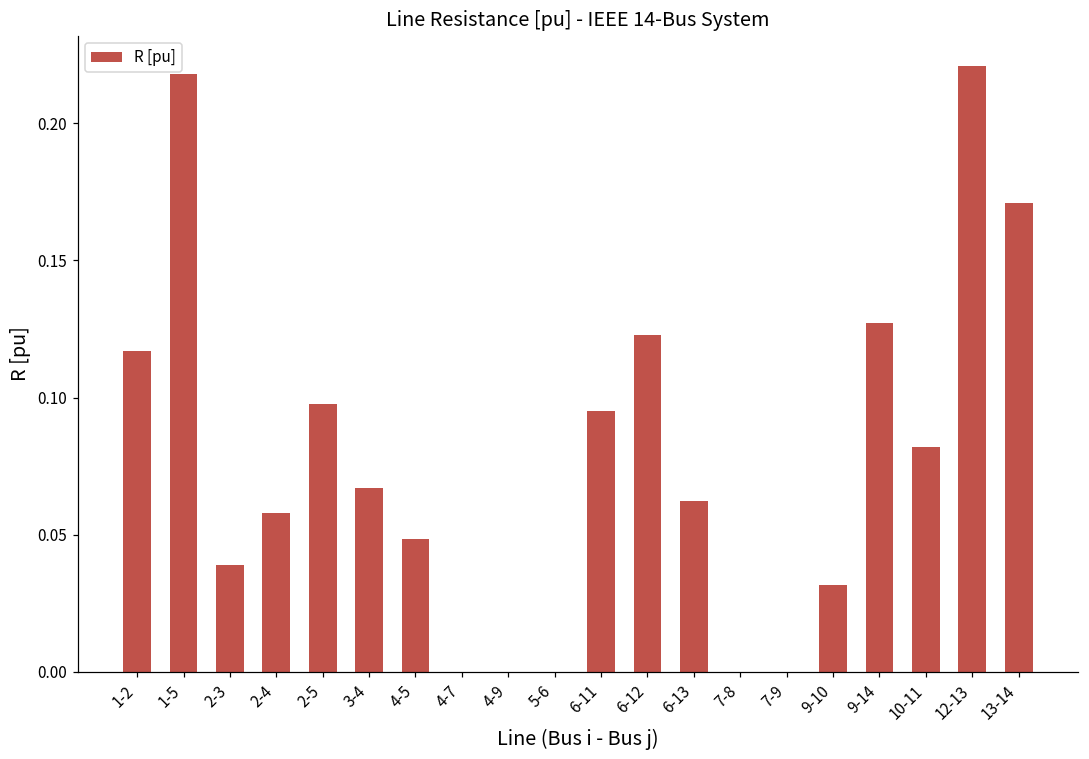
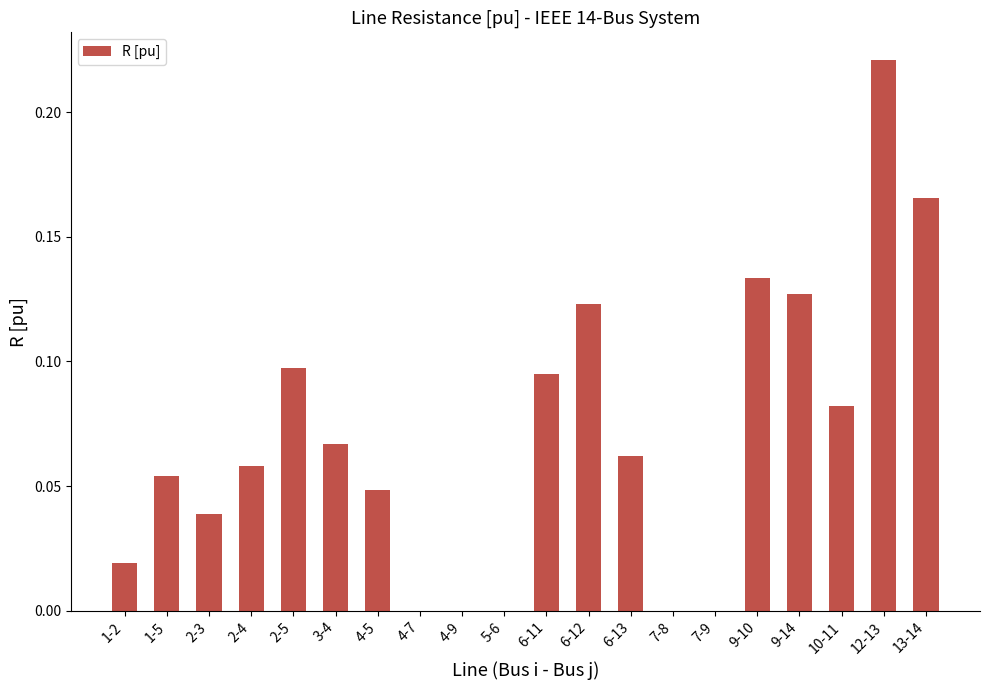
  {
-   "1-2": 0.117,
-   "1-5": 0.218,
+   "1-2": 0.019,
+   "1-5": 0.054,
    "2-3": 0.039,
    "2-4": 0.058,
    "2-5": 0.098,
    "3-4": 0.067,
    "4-5": 0.049,
    "4-7": 0.000,
    "4-9": 0.000,
    "5-6": 0.000,
    "6-11": 0.095,
    "6-12": 0.123,
    "6-13": 0.062,
    "7-9": 0.000,
-   "9-10": 0.032,
+   "9-10": 0.133,
    "9-14": 0.127,
    "10-11": 0.082,
    "12-13": 0.221,
-   "13-14": 0.171
+   "13-14": 0.165
  }
